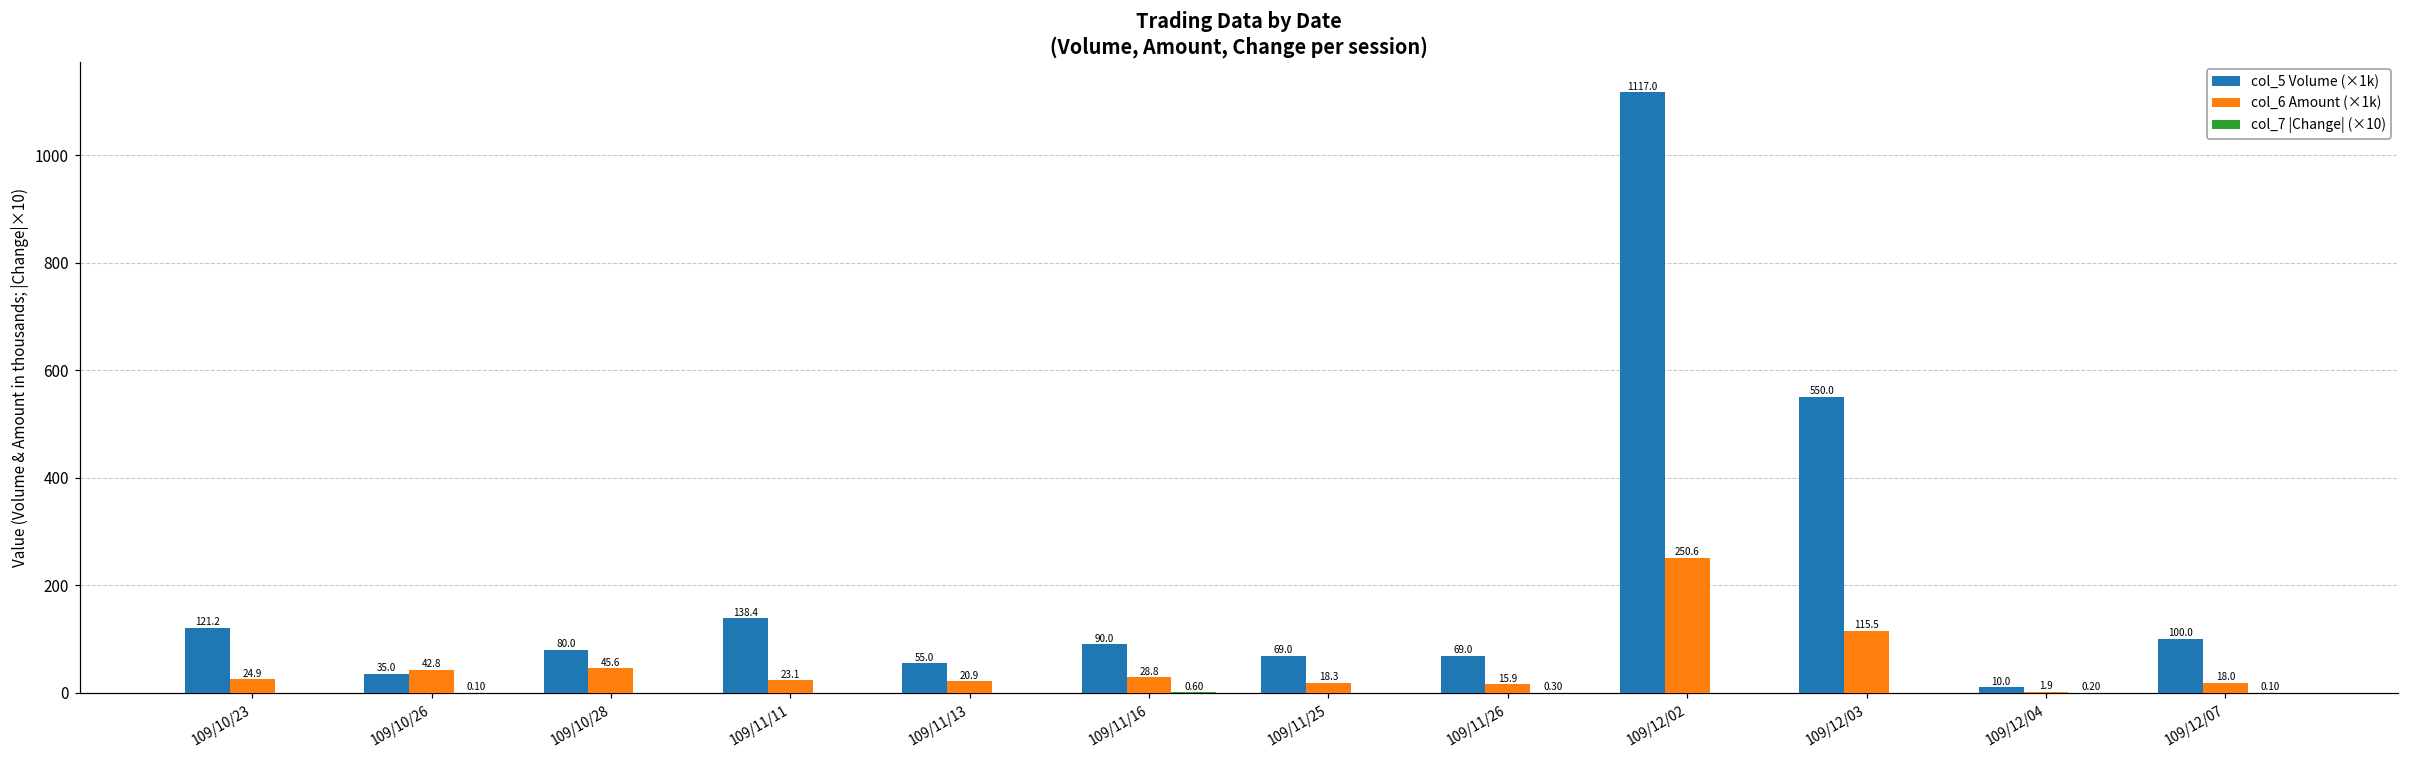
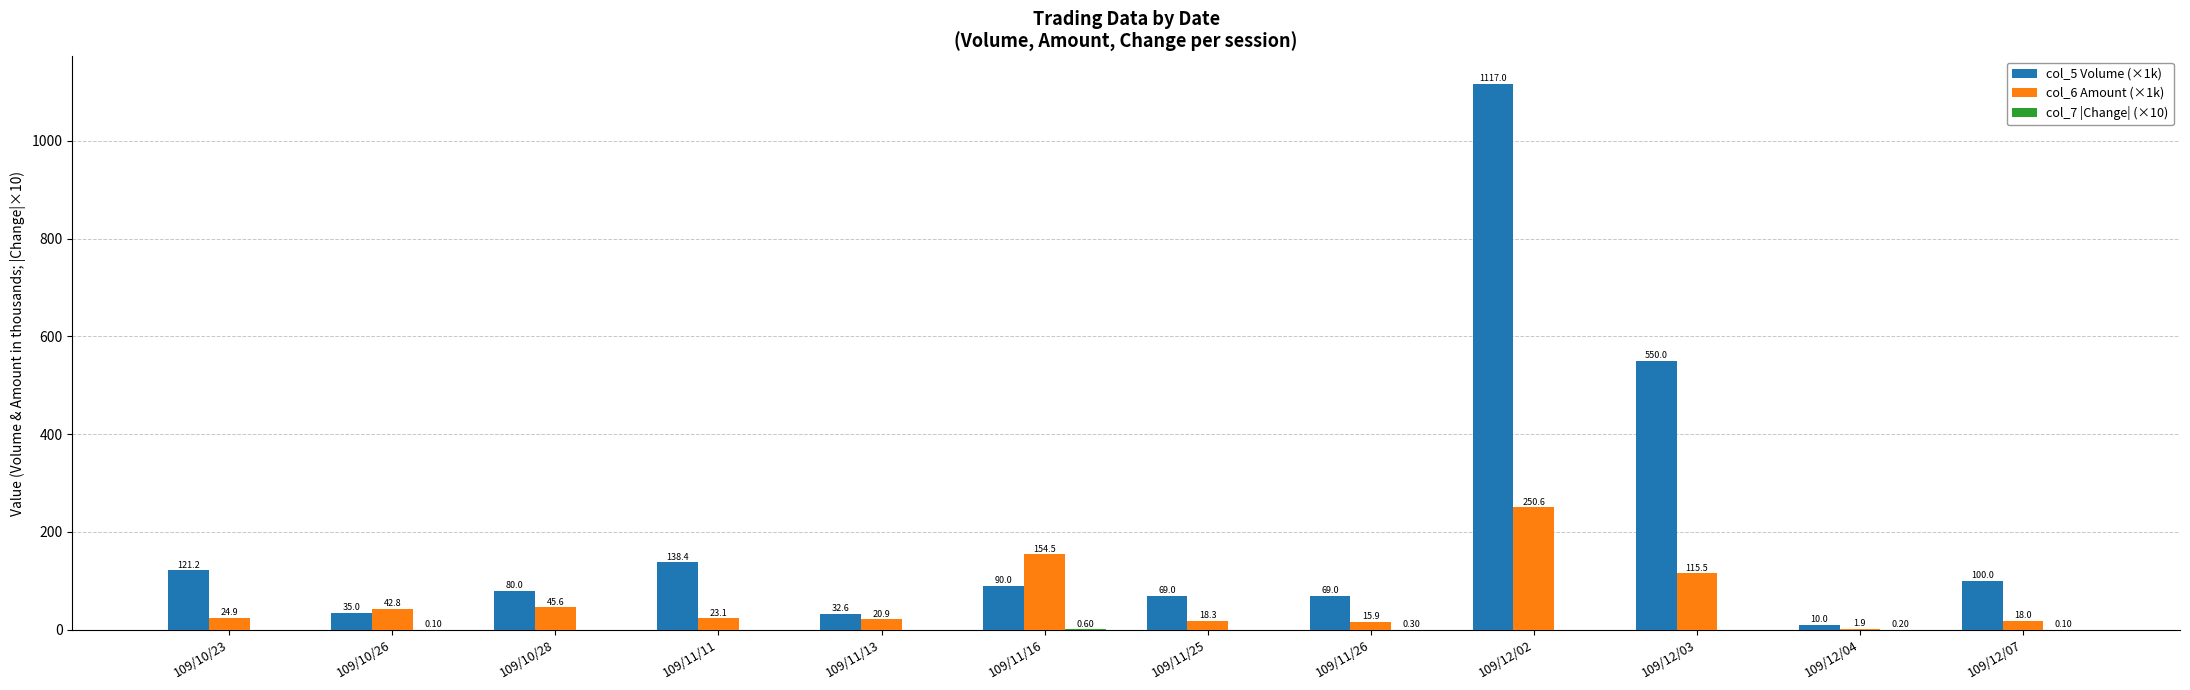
  {
    "col_5 Volume (×1k)": {
      "109/10/23": 121.2,
      "109/10/26": 35.0,
      "109/10/28": 80.0,
      "109/11/11": 138.4,
-     "109/11/13": 55.0,
+     "109/11/13": 32.6,
      "109/11/16": 90.0,
      "109/11/25": 69.0,
      "109/11/26": 69.0,
      "109/12/02": 1117.0,
      "109/12/03": 550.0,
      "109/12/04": 10.0,
      "109/12/07": 100.0
    },
    "col_6 Amount (×1k)": {
      "109/10/23": 24.9,
      "109/10/26": 42.8,
      "109/10/28": 45.6,
      "109/11/11": 23.1,
      "109/11/13": 20.9,
-     "109/11/16": 28.8,
+     "109/11/16": 154.5,
      "109/11/25": 18.3,
      "109/11/26": 15.9,
      "109/12/02": 250.6,
      "109/12/03": 115.5,
      "109/12/04": 1.9,
      "109/12/07": 18.0
    },
    "col_7 |Change| (×10)": {
      "109/10/26": 0.10,
      "109/11/16": 0.60,
      "109/11/26": 0.30,
      "109/12/04": 0.20,
      "109/12/07": 0.10
    }
  }
